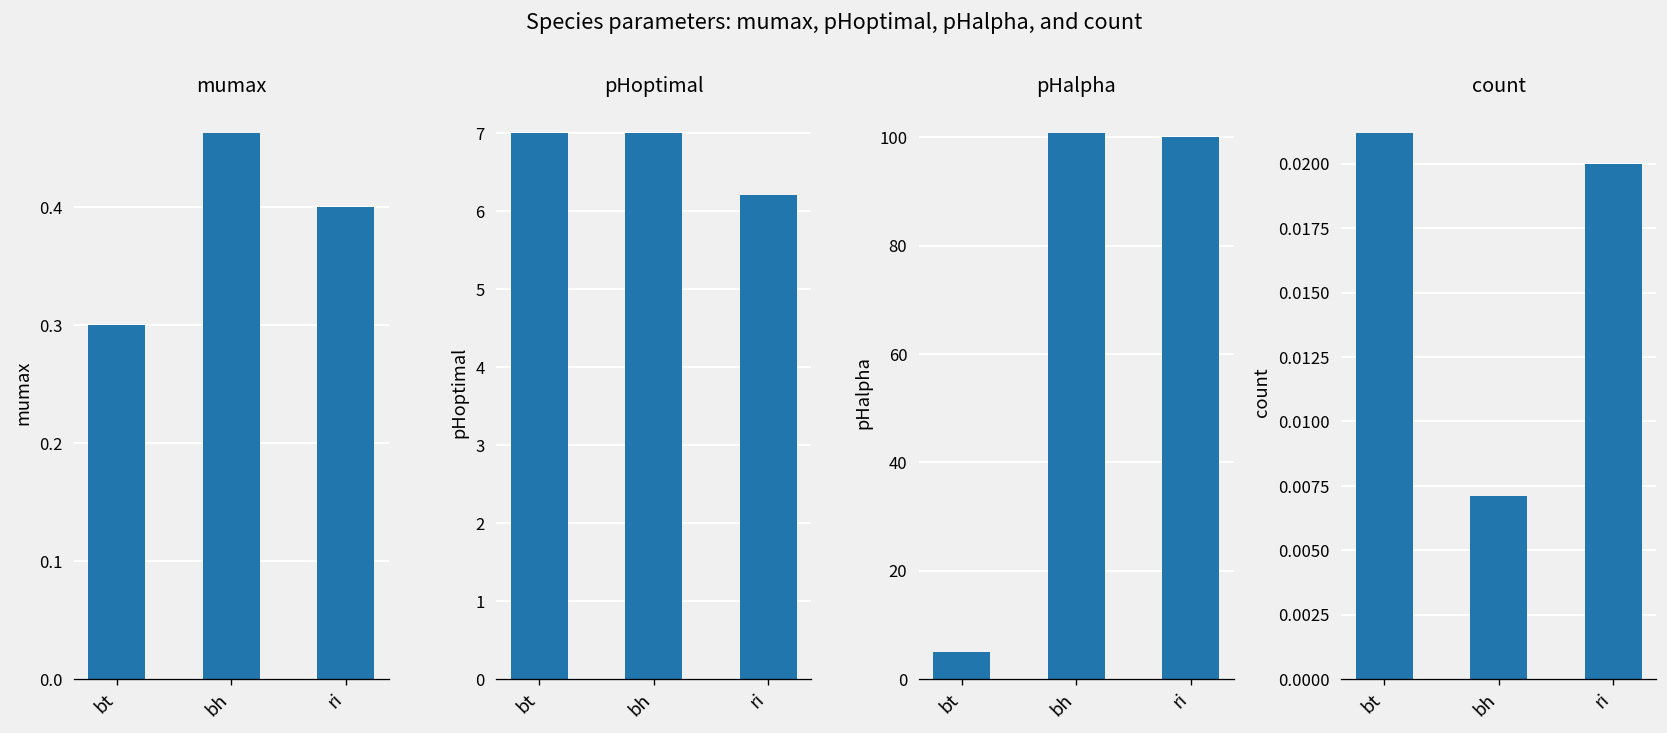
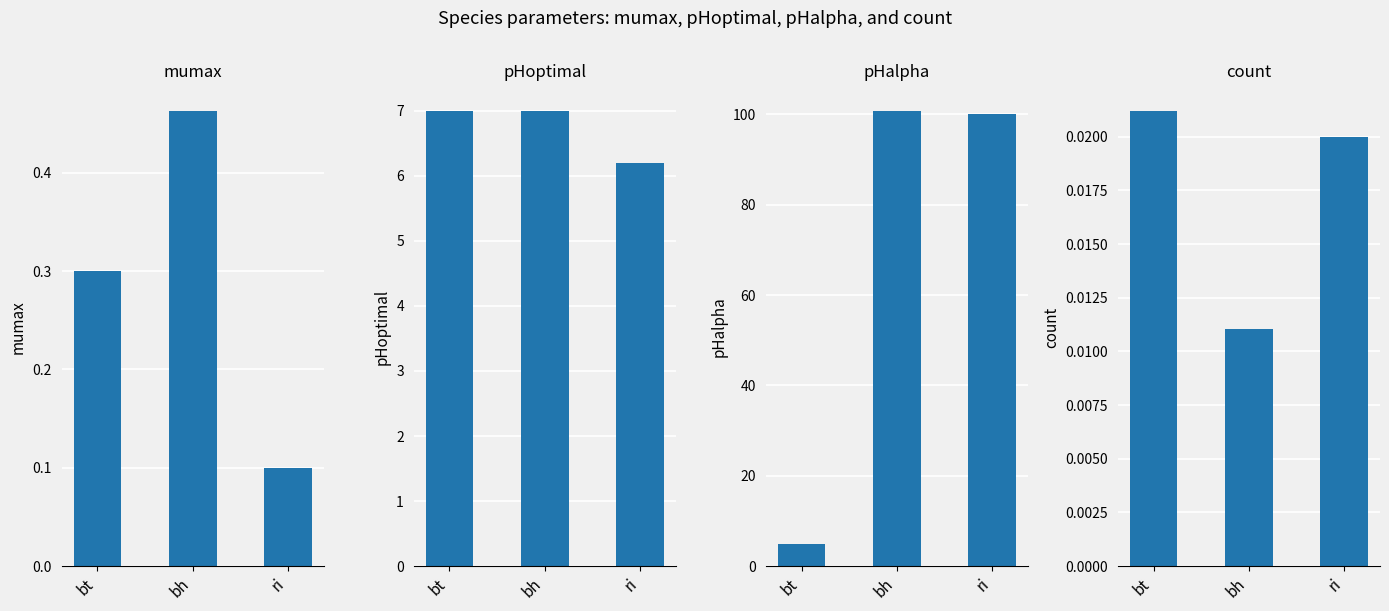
  {
    "mumax": {
      "bt": 0.3,
      "bh": 0.46,
-     "ri": 0.4
+     "ri": 0.1
    },
    "pHoptimal": {
      "bt": 7.0,
      "bh": 7.0,
      "ri": 6.2
    },
    "pHalpha": {
      "bt": 5,
      "bh": 101,
      "ri": 100
    },
    "count": {
      "bt": 0.0212,
-     "bh": 0.0071,
+     "bh": 0.0111,
      "ri": 0.0200
    }
  }
